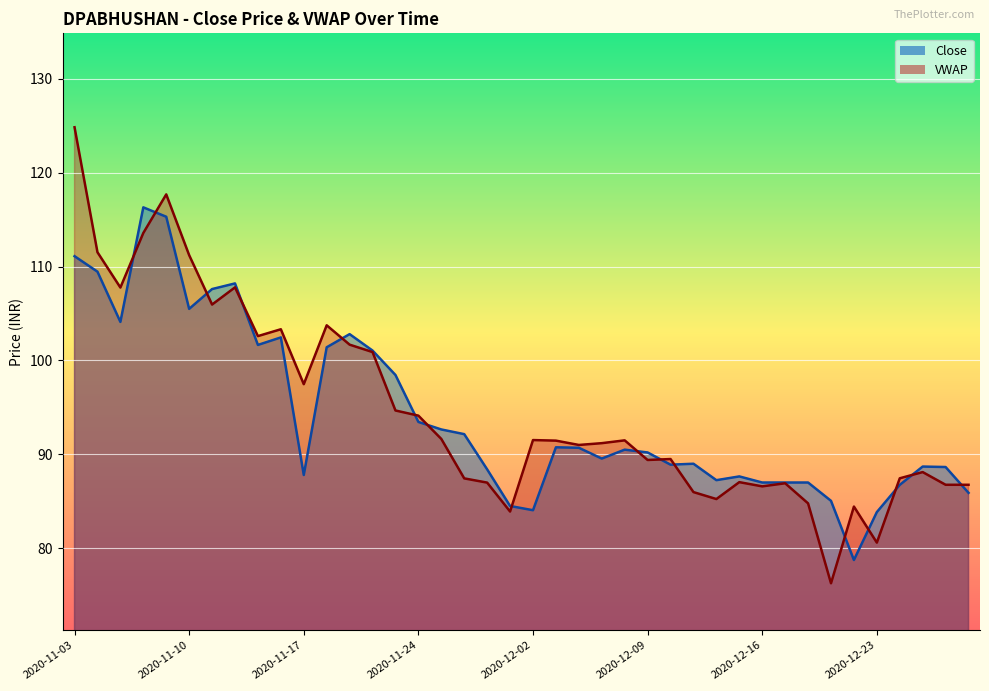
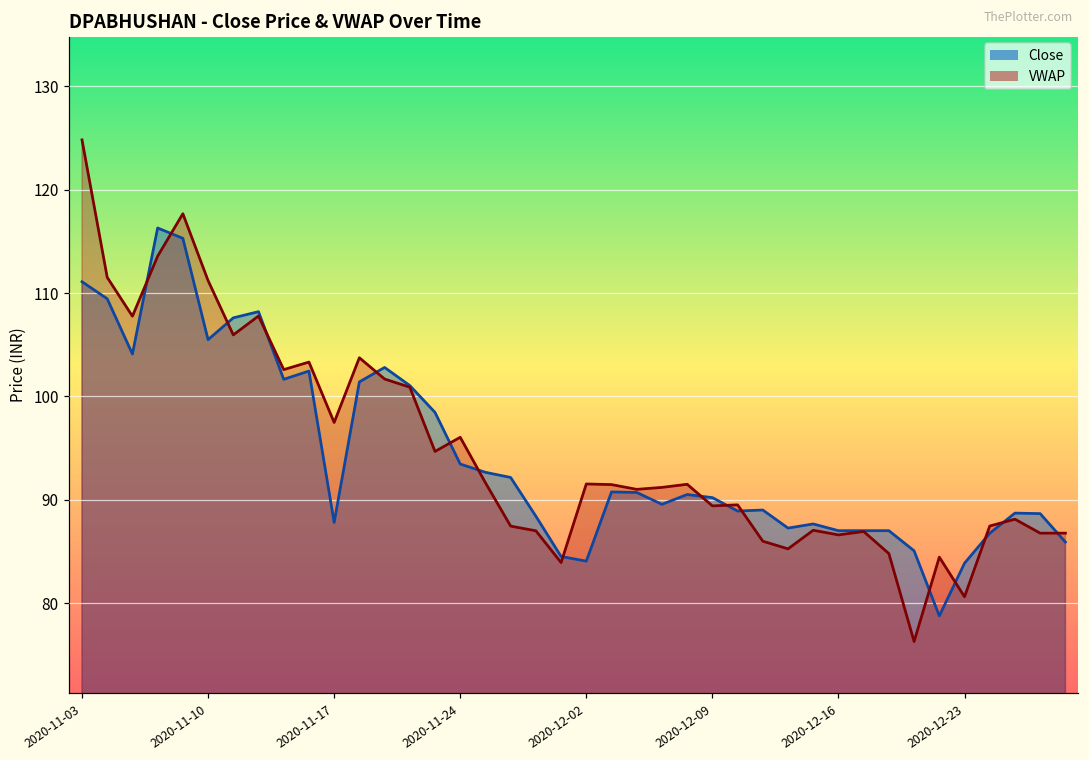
  {
    "Close": {
      "2020-11-03": 111,
      "2020-11-10": 105,
      "2020-11-17": 88,
      "2020-11-24": 93,
      "2020-12-02": 84,
      "2020-12-09": 90,
      "2020-12-16": 87,
      "2020-12-23": 84
    },
    "VWAP": {
      "2020-11-03": 125,
      "2020-11-10": 111,
      "2020-11-17": 97,
-     "2020-11-24": 94,
+     "2020-11-24": 96,
      "2020-12-02": 92,
      "2020-12-09": 89,
      "2020-12-16": 87,
      "2020-12-23": 81
    }
  }
